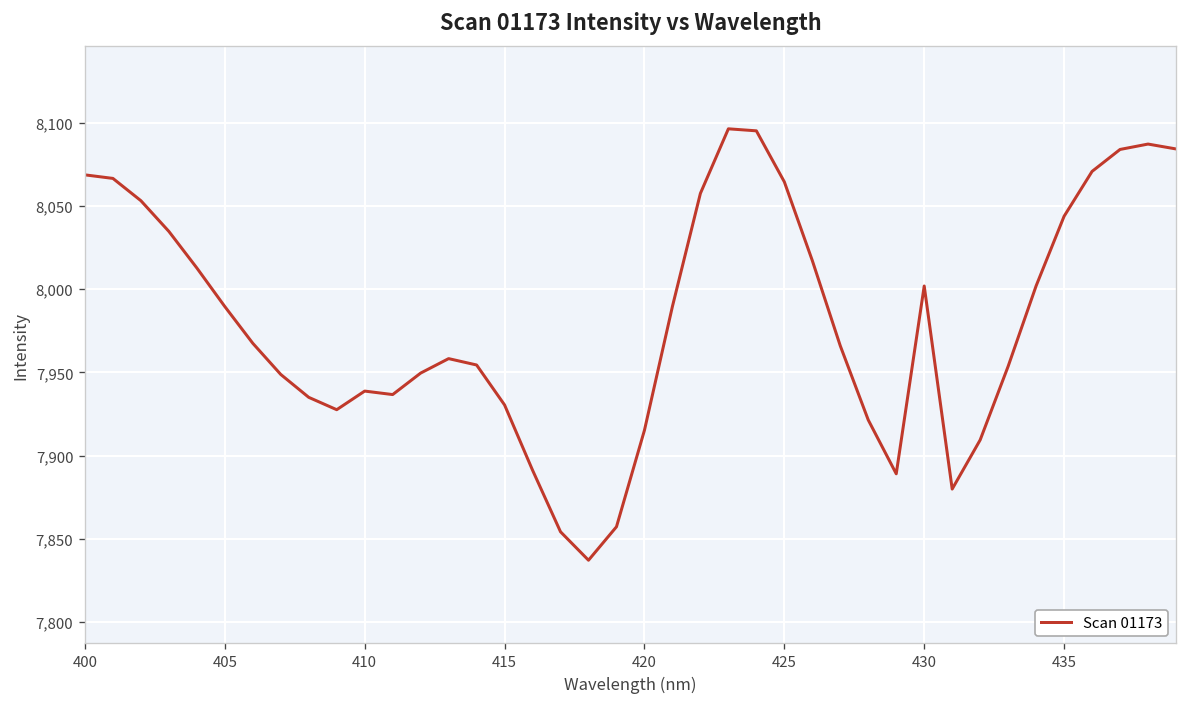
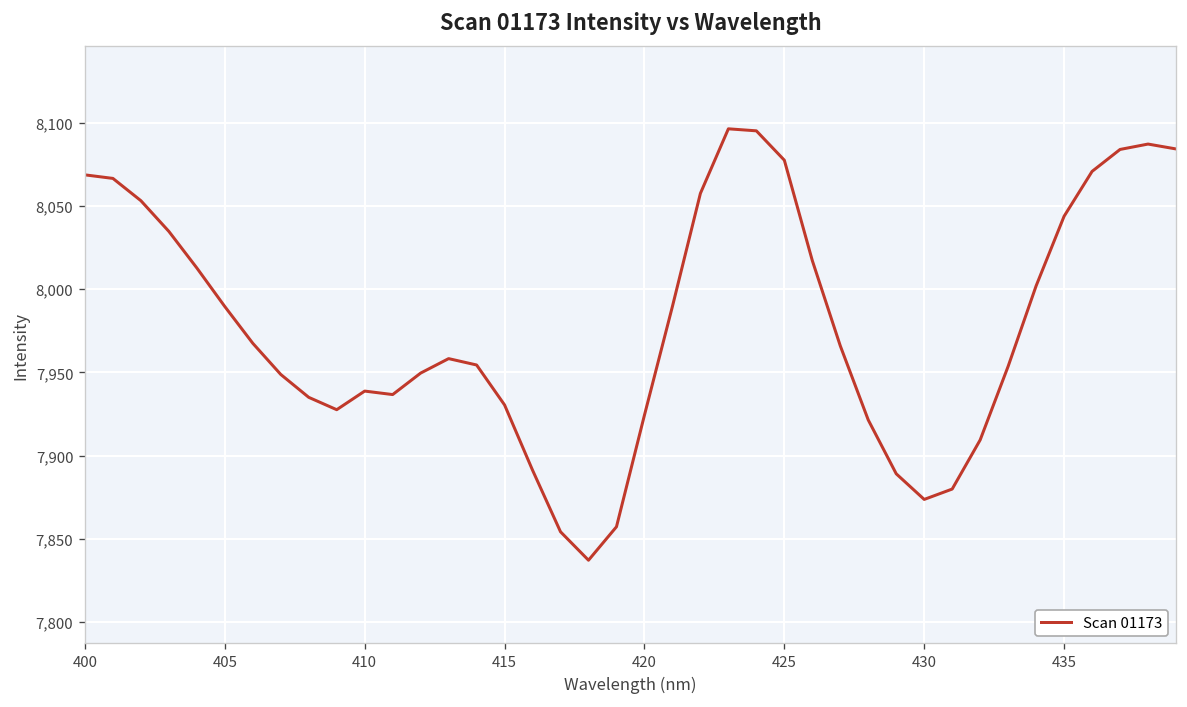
  {
    "400": "8,069",
    "405": "7,990",
    "410": "7,939",
    "415": "7,930",
-   "420": "7,915",
-   "425": "8,065",
-   "430": "8,002",
+   "420": "7,924",
+   "425": "8,078",
+   "430": "7,874",
    "435": "8,044"
  }
